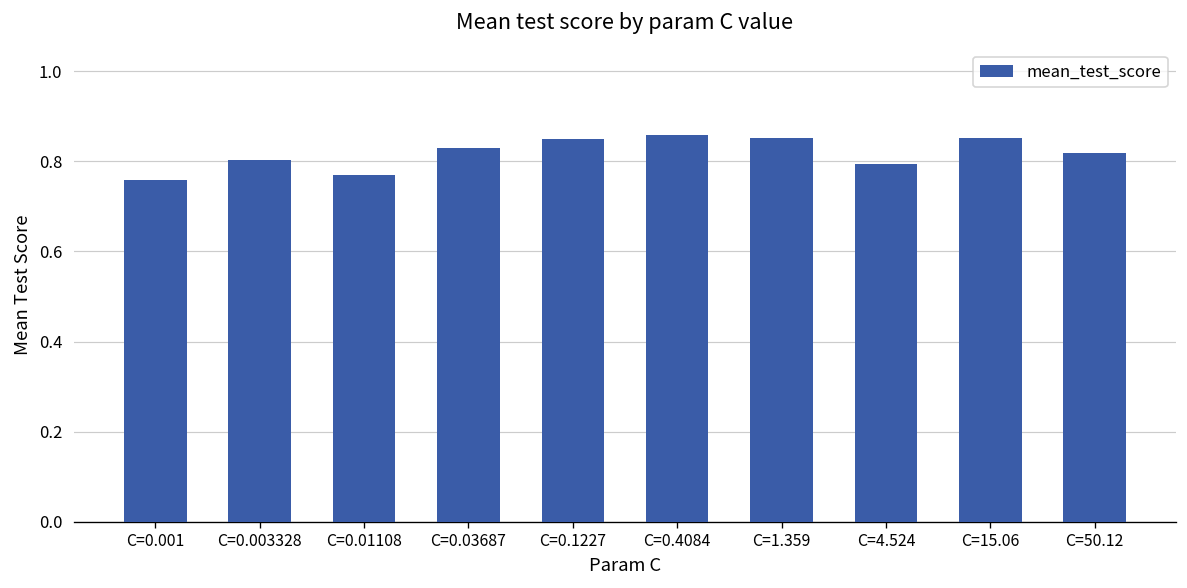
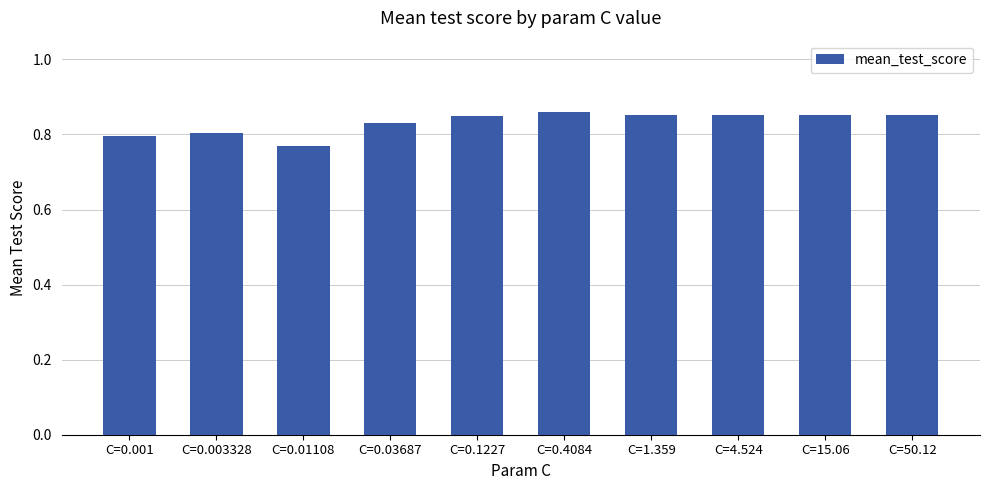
  {
-   "C=0.001": 0.76,
+   "C=0.001": 0.79,
    "C=0.003328": 0.80,
    "C=0.01108": 0.77,
    "C=0.03687": 0.83,
    "C=0.1227": 0.85,
    "C=0.4084": 0.86,
    "C=1.359": 0.85,
-   "C=4.524": 0.79,
+   "C=4.524": 0.85,
    "C=15.06": 0.85,
-   "C=50.12": 0.82
+   "C=50.12": 0.85
  }
